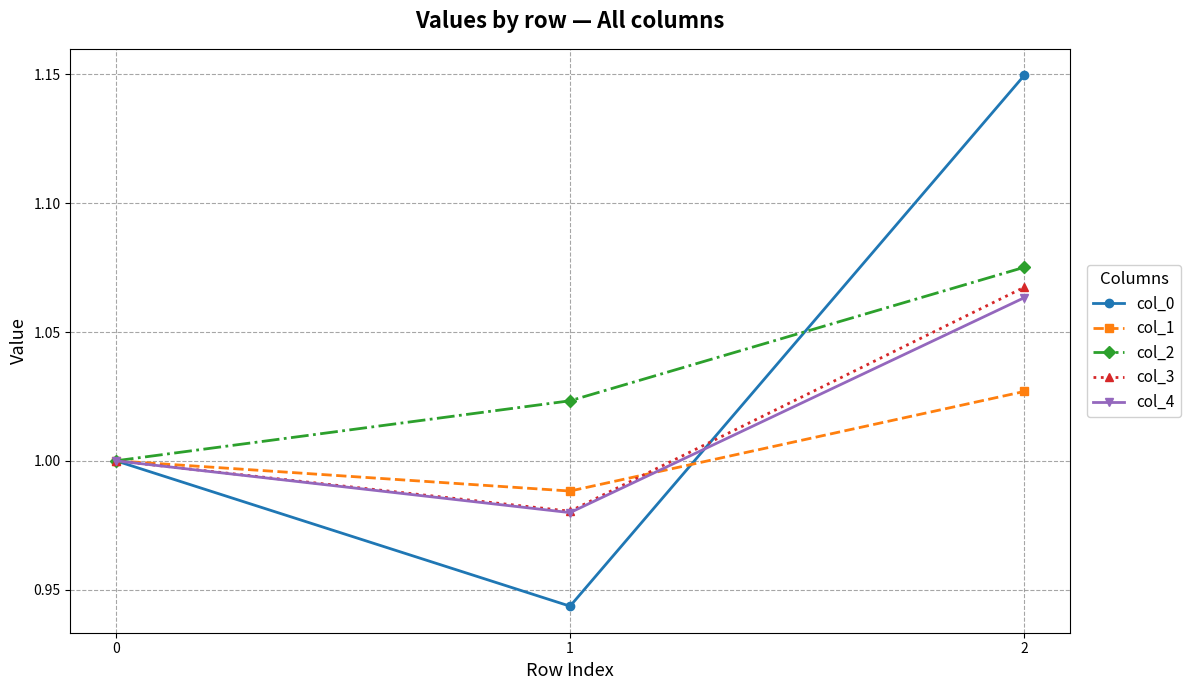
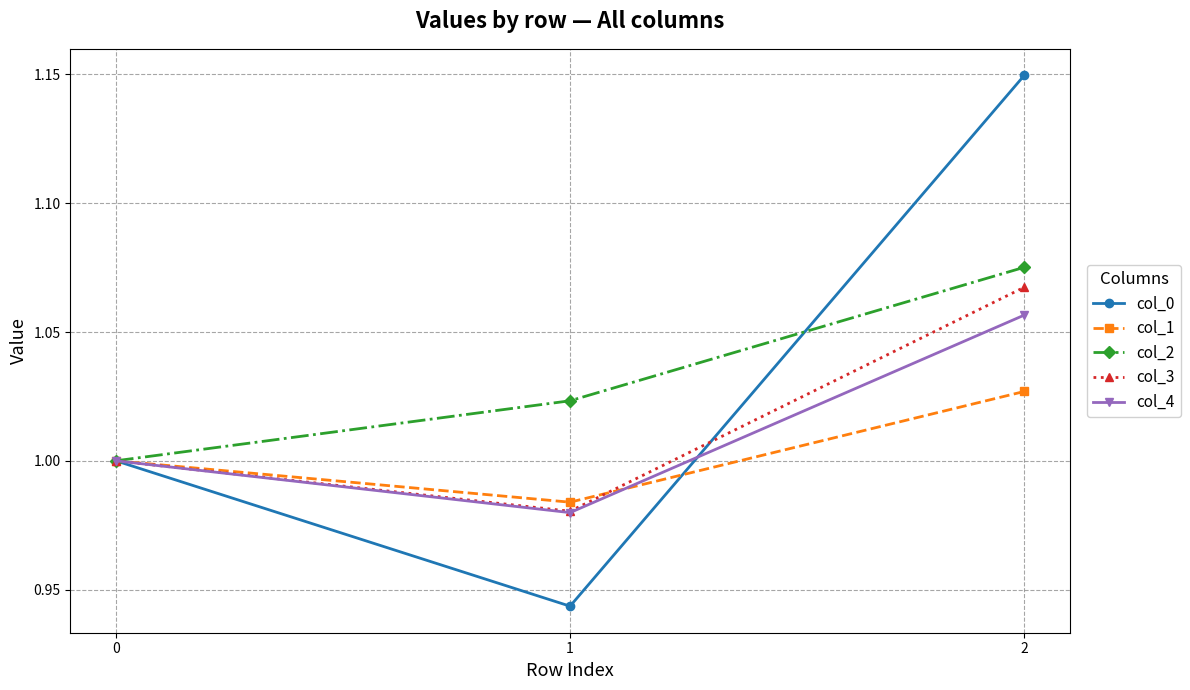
  {
    "col_0": {
      "1": 0.944,
      "2": 1.150
    },
    "col_1": {
-     "1": 0.988,
+     "1": 0.984,
      "2": 1.027
    },
    "col_2": {
      "1": 1.023,
      "2": 1.075
    },
    "col_3": {
      "2": 1.067
    },
    "col_4": {
-     "2": 1.063
+     "2": 1.057
    }
  }
